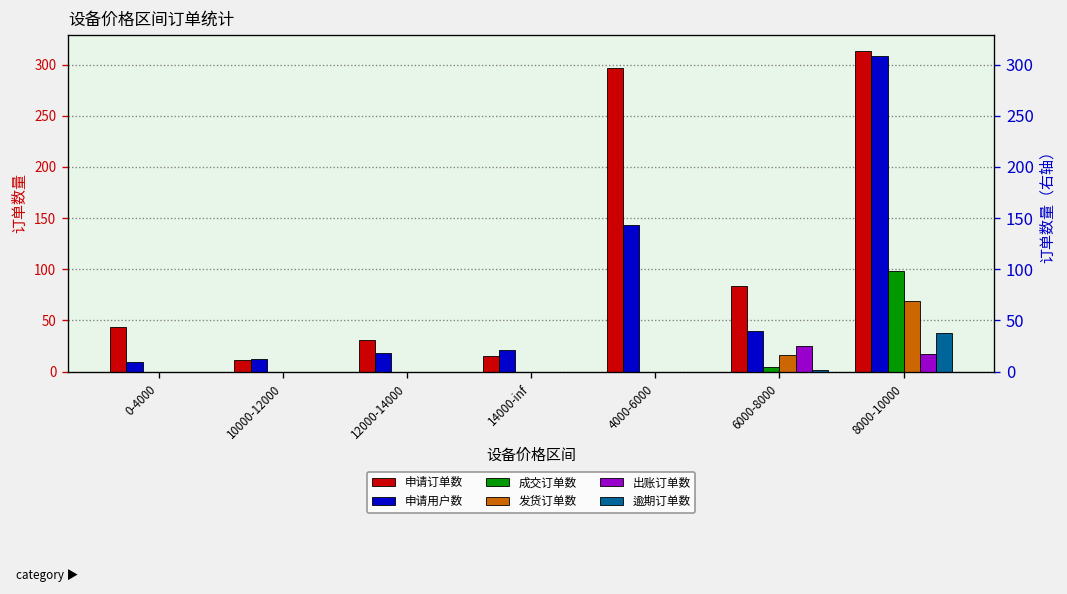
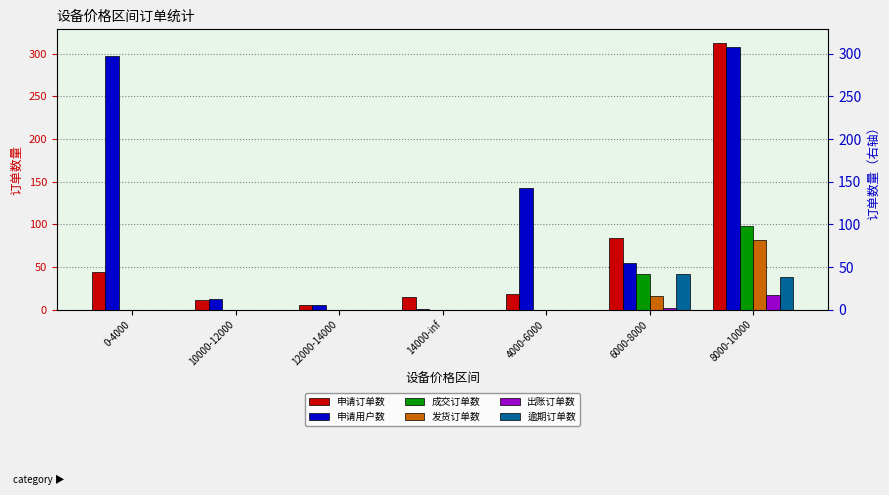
  {
    "申请订单数": {
      "0-4000": 40,
      "10000-12000": 10,
-     "12000-14000": 30,
+     "12000-14000": 10,
      "14000-inf": 20,
-     "4000-6000": 300,
+     "4000-6000": 20,
      "6000-8000": 80,
      "8000-10000": 310
    },
    "申请用户数": {
-     "0-4000": 10,
+     "0-4000": 300,
      "10000-12000": 10,
-     "12000-14000": 20,
-     "14000-inf": 20,
+     "12000-14000": 10,
+     "14000-inf": 0,
      "4000-6000": 140,
-     "6000-8000": 40,
+     "6000-8000": 60,
      "8000-10000": 310
    },
    "成交订单数": {
      "0-4000": 0,
      "10000-12000": 0,
      "12000-14000": 0,
      "14000-inf": 0,
      "4000-6000": 0,
-     "6000-8000": 10,
+     "6000-8000": 40,
      "8000-10000": 100
    },
    "发货订单数": {
      "0-4000": 0,
      "10000-12000": 0,
      "12000-14000": 0,
      "14000-inf": 0,
      "4000-6000": 0,
      "6000-8000": 20,
-     "8000-10000": 70
+     "8000-10000": 80
    },
    "出账订单数": {
      "0-4000": 0,
      "10000-12000": 0,
      "12000-14000": 0,
      "14000-inf": 0,
      "4000-6000": 0,
-     "6000-8000": 30,
+     "6000-8000": 0,
      "8000-10000": 20
    },
    "逾期订单数": {
      "0-4000": 0,
      "10000-12000": 0,
      "12000-14000": 0,
      "14000-inf": 0,
      "4000-6000": 0,
-     "6000-8000": 0,
+     "6000-8000": 40,
      "8000-10000": 40
    }
  }
